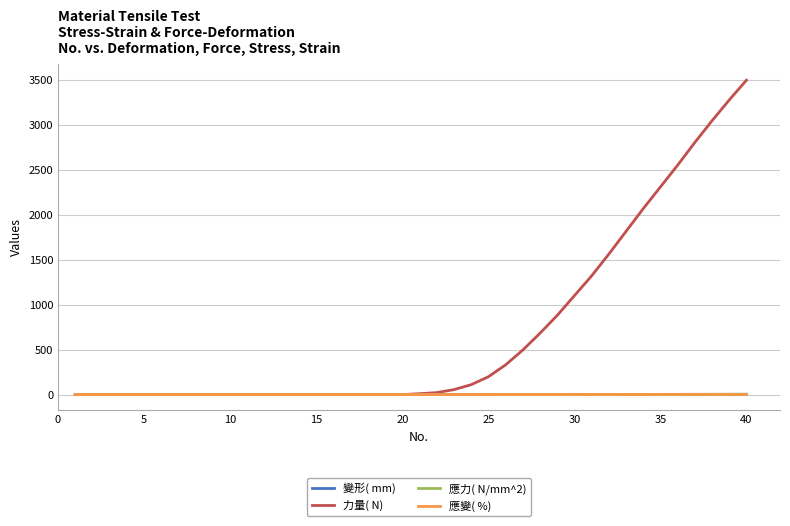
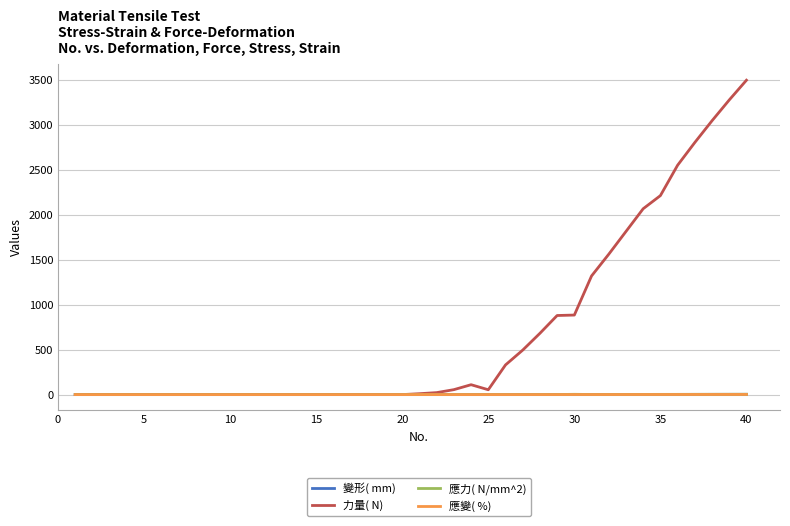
  {
    "力量( N)": {
-     "25": 200,
-     "30": 1100,
-     "35": 2300,
+     "25": 100,
+     "30": 900,
+     "35": 2200,
      "40": 3500
    }
  }
